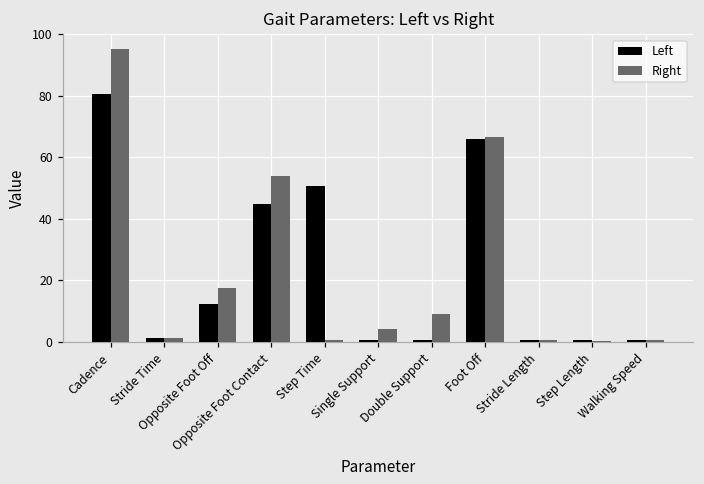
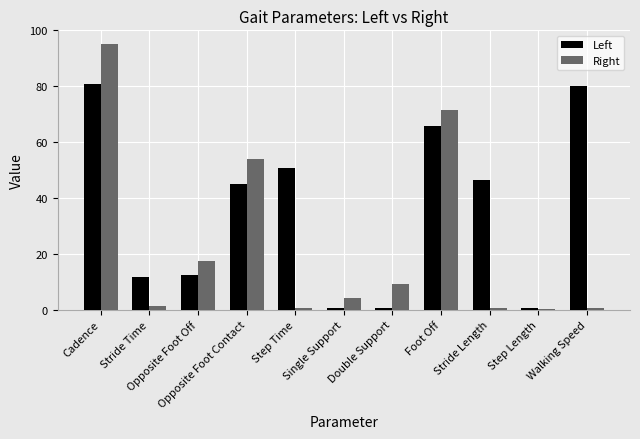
  {
    "Left": {
      "Cadence": 81,
-     "Stride Time": 1,
+     "Stride Time": 12,
      "Opposite Foot Off": 12,
      "Opposite Foot Contact": 45,
      "Step Time": 51,
      "Foot Off": 66,
-     "Stride Length": 1,
-     "Walking Speed": 1
+     "Stride Length": 46,
+     "Walking Speed": 80
    },
    "Right": {
      "Cadence": 95,
      "Stride Time": 1,
      "Opposite Foot Off": 17,
      "Opposite Foot Contact": 54,
      "Single Support": 4,
      "Double Support": 9,
-     "Foot Off": 67
+     "Foot Off": 72
    }
  }
